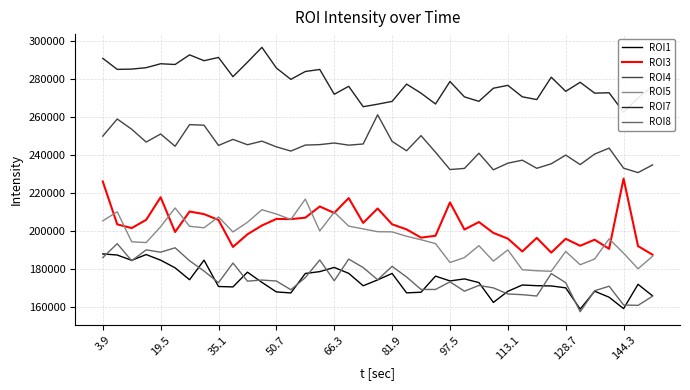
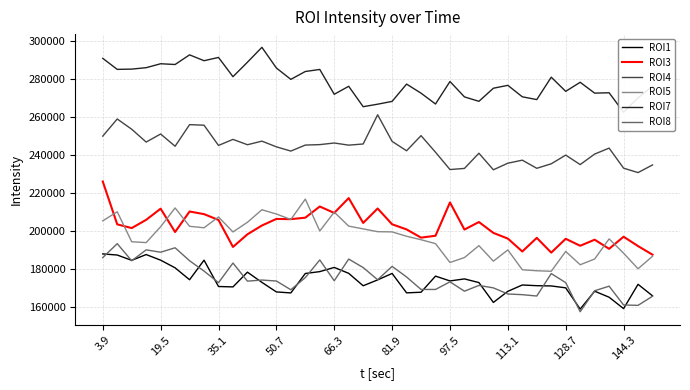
  {
    "ROI3": {
      "3.9": 226000,
-     "19.5": 218000,
+     "19.5": 212000,
      "35.1": 206000,
      "50.7": 206000,
      "81.9": 204000,
      "97.5": 215000,
      "113.1": 196000,
      "128.7": 196000,
-     "144.3": 228000
+     "144.3": 197000
    }
  }
